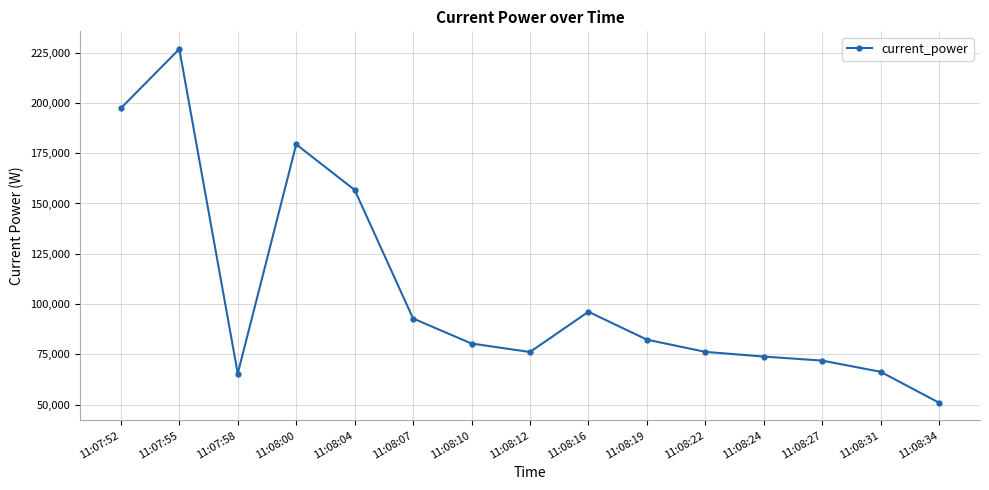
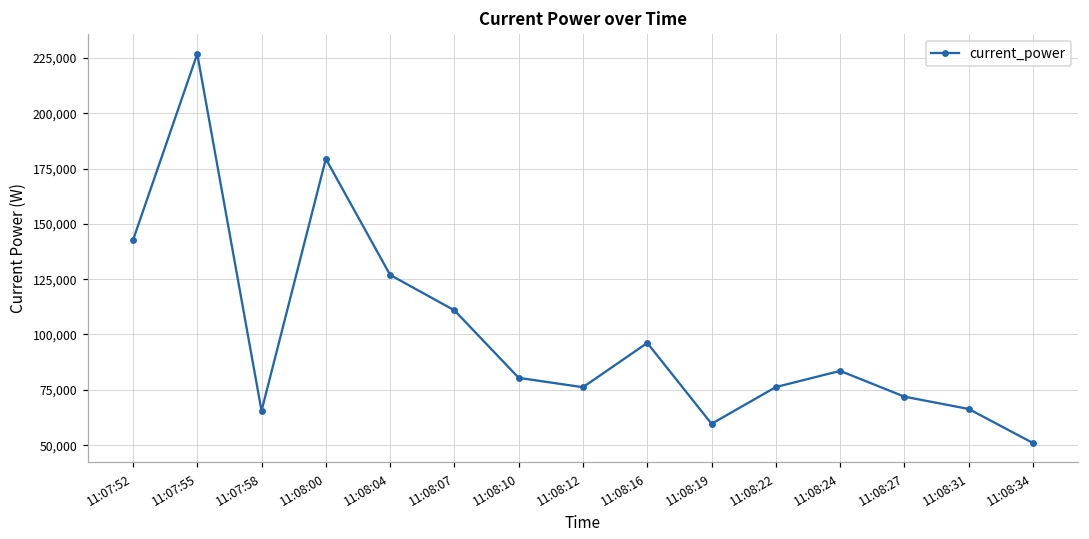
  {
-   "11:07:52": "197,000",
+   "11:07:52": "143,000",
    "11:07:55": "227,000",
    "11:07:58": "65,000",
    "11:08:00": "179,000",
-   "11:08:04": "157,000",
-   "11:08:07": "93,000",
+   "11:08:04": "127,000",
+   "11:08:07": "111,000",
    "11:08:10": "80,000",
    "11:08:12": "76,000",
    "11:08:16": "96,000",
-   "11:08:19": "82,000",
+   "11:08:19": "60,000",
    "11:08:22": "76,000",
-   "11:08:24": "74,000",
+   "11:08:24": "84,000",
    "11:08:27": "72,000",
    "11:08:31": "66,000",
    "11:08:34": "51,000"
  }
